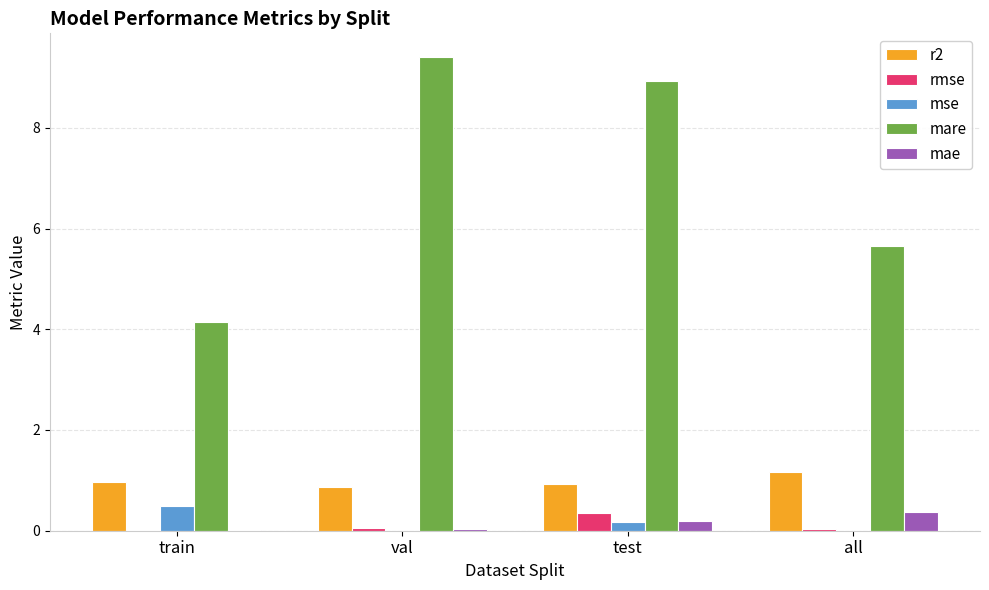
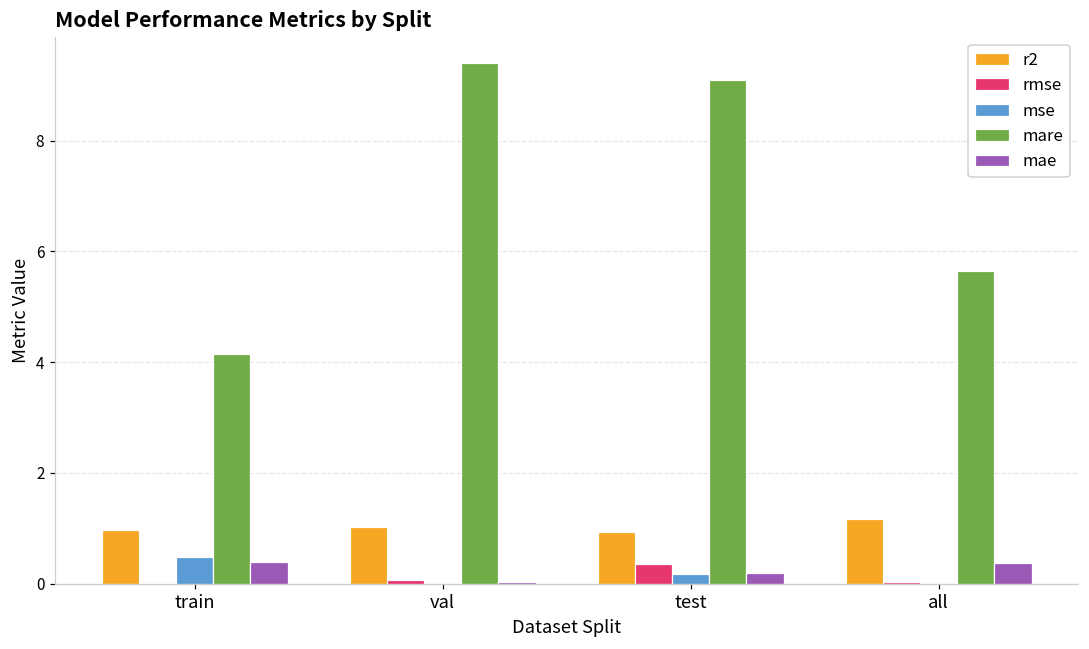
  {
    "r2": {
      "train": 1.0,
-     "val": 0.9,
+     "val": 1.0,
      "test": 0.9,
      "all": 1.2
    },
    "rmse": {
      "val": 0.1,
      "test": 0.4
    },
    "mse": {
      "train": 0.5,
      "test": 0.2
    },
    "mare": {
      "train": 4.1,
      "val": 9.4,
-     "test": 8.9,
+     "test": 9.1,
      "all": 5.7
    },
    "mae": {
-     "train": 0.0,
+     "train": 0.4,
      "test": 0.2,
      "all": 0.4
    }
  }
